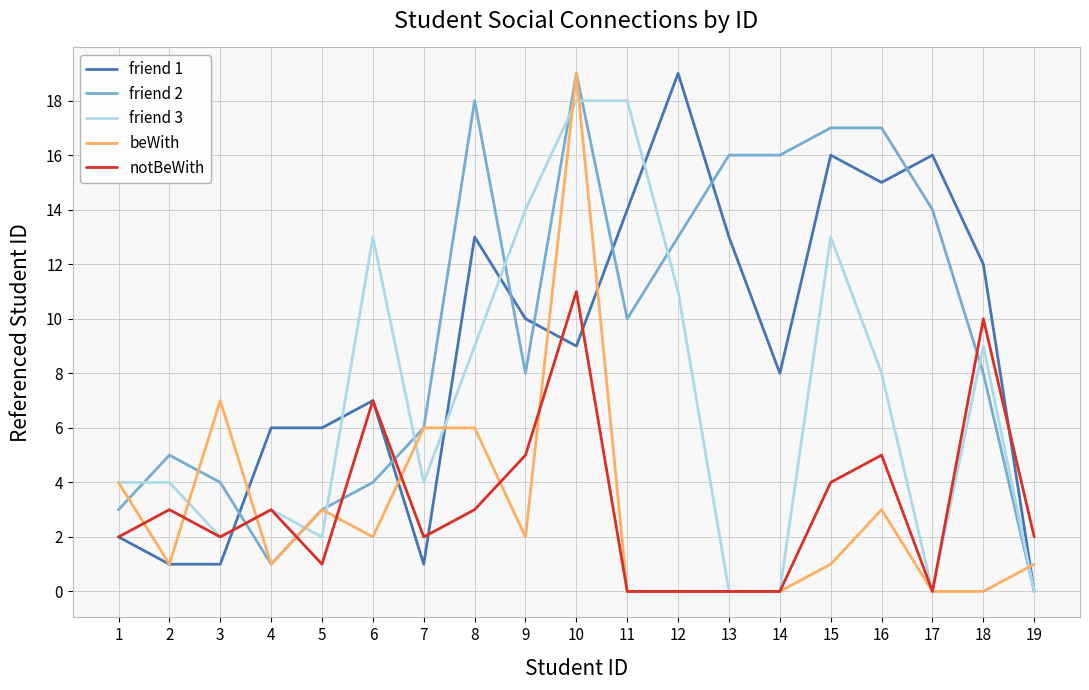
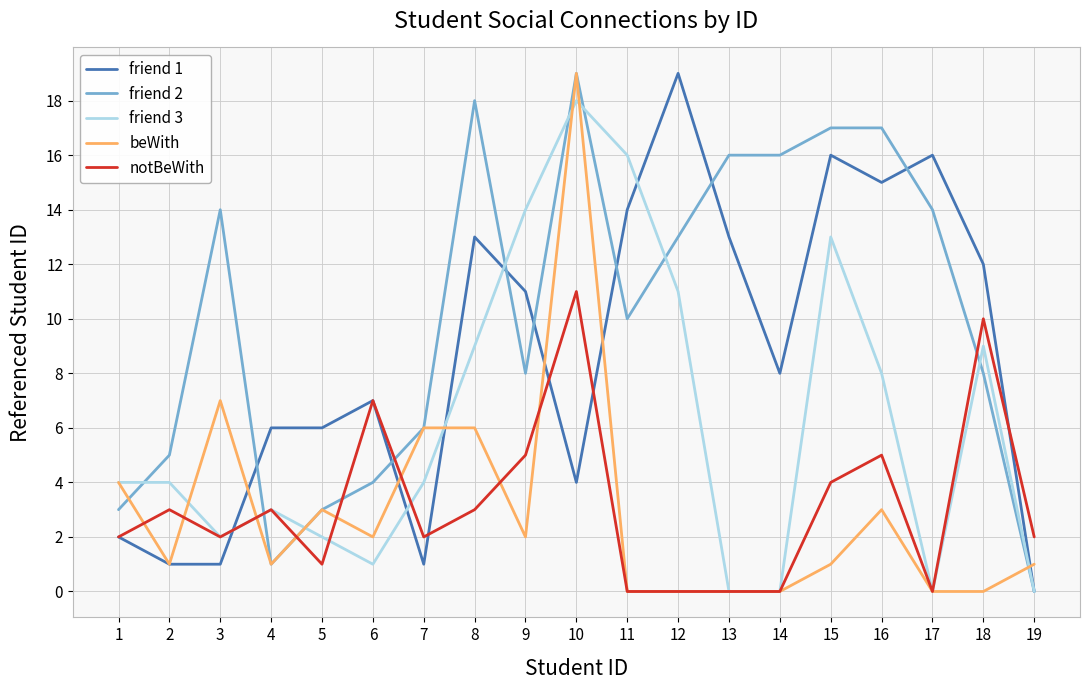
  {
    "friend 1": {
      "3": 1,
      "4": 6,
      "5": 6,
      "7": 1,
      "8": 13,
-     "9": 10,
-     "10": 9,
+     "9": 11,
+     "10": 4,
      "11": 14,
      "12": 19,
      "13": 13,
      "14": 8,
      "15": 16,
      "16": 15,
      "17": 16,
      "18": 12
    },
    "friend 2": {
      "1": 3,
      "2": 5,
-     "3": 4,
+     "3": 14,
      "6": 4,
      "8": 18,
      "9": 8,
      "11": 10,
      "12": 13,
      "13": 16,
      "14": 16,
      "15": 17,
      "16": 17,
      "17": 14,
      "18": 8
    },
    "friend 3": {
      "2": 4,
      "5": 2,
-     "6": 13,
+     "6": 1,
      "7": 4,
      "8": 9,
      "9": 14,
      "10": 18,
-     "11": 18,
+     "11": 16,
      "12": 11,
      "15": 13,
      "16": 8,
      "18": 9
    },
    "beWith": {
      "3": 7,
      "6": 2,
      "8": 6,
      "9": 2,
      "15": 1,
      "16": 3,
      "18": 0,
      "19": 1
    },
    "notBeWith": {
      "2": 3,
      "5": 1,
      "7": 2,
      "8": 3,
      "9": 5,
      "10": 11,
      "15": 4,
      "16": 5,
      "18": 10,
      "19": 2
    }
  }
